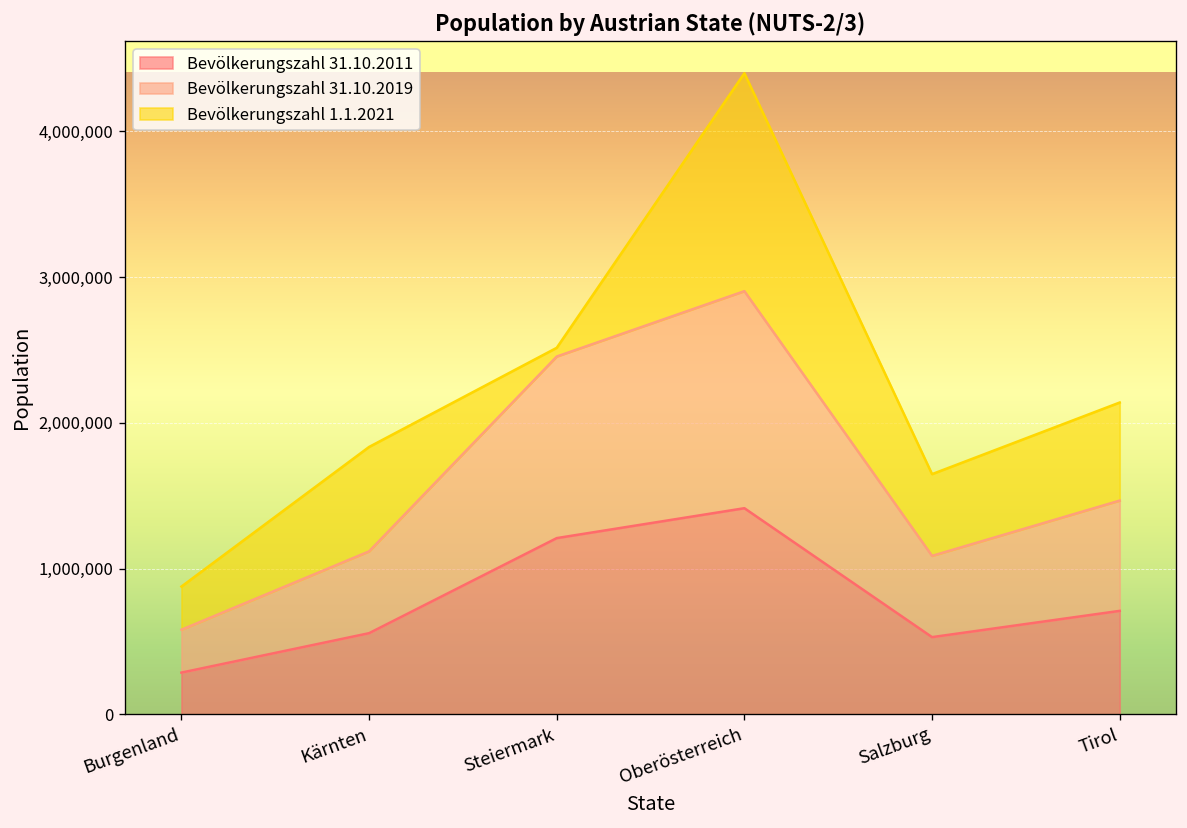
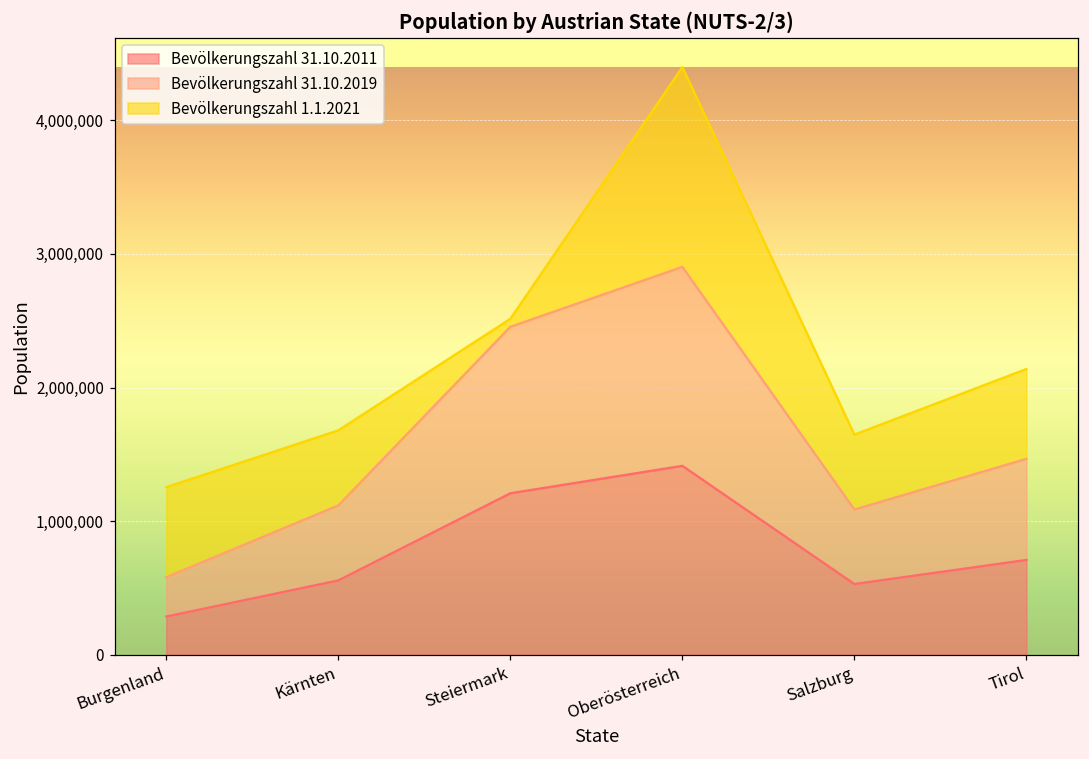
  {
    "Bevölkerungszahl 1.1.2021": {
-     "Burgenland": "300,000",
-     "Kärnten": "720,000",
+     "Burgenland": "670,000",
+     "Kärnten": "560,000",
      "Steiermark": "60,000",
      "Oberösterreich": "1,500,000",
      "Salzburg": "560,000",
      "Tirol": "670,000"
    }
  }
